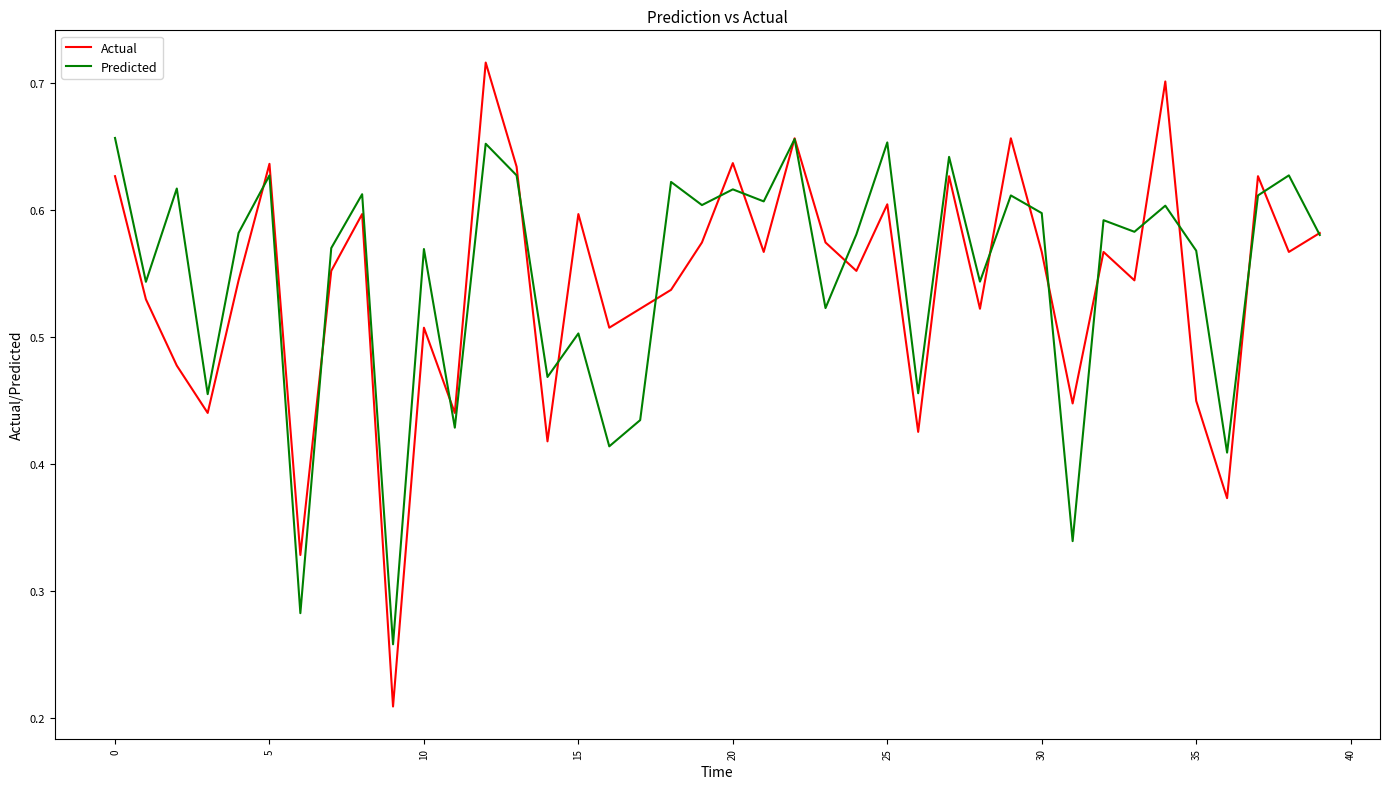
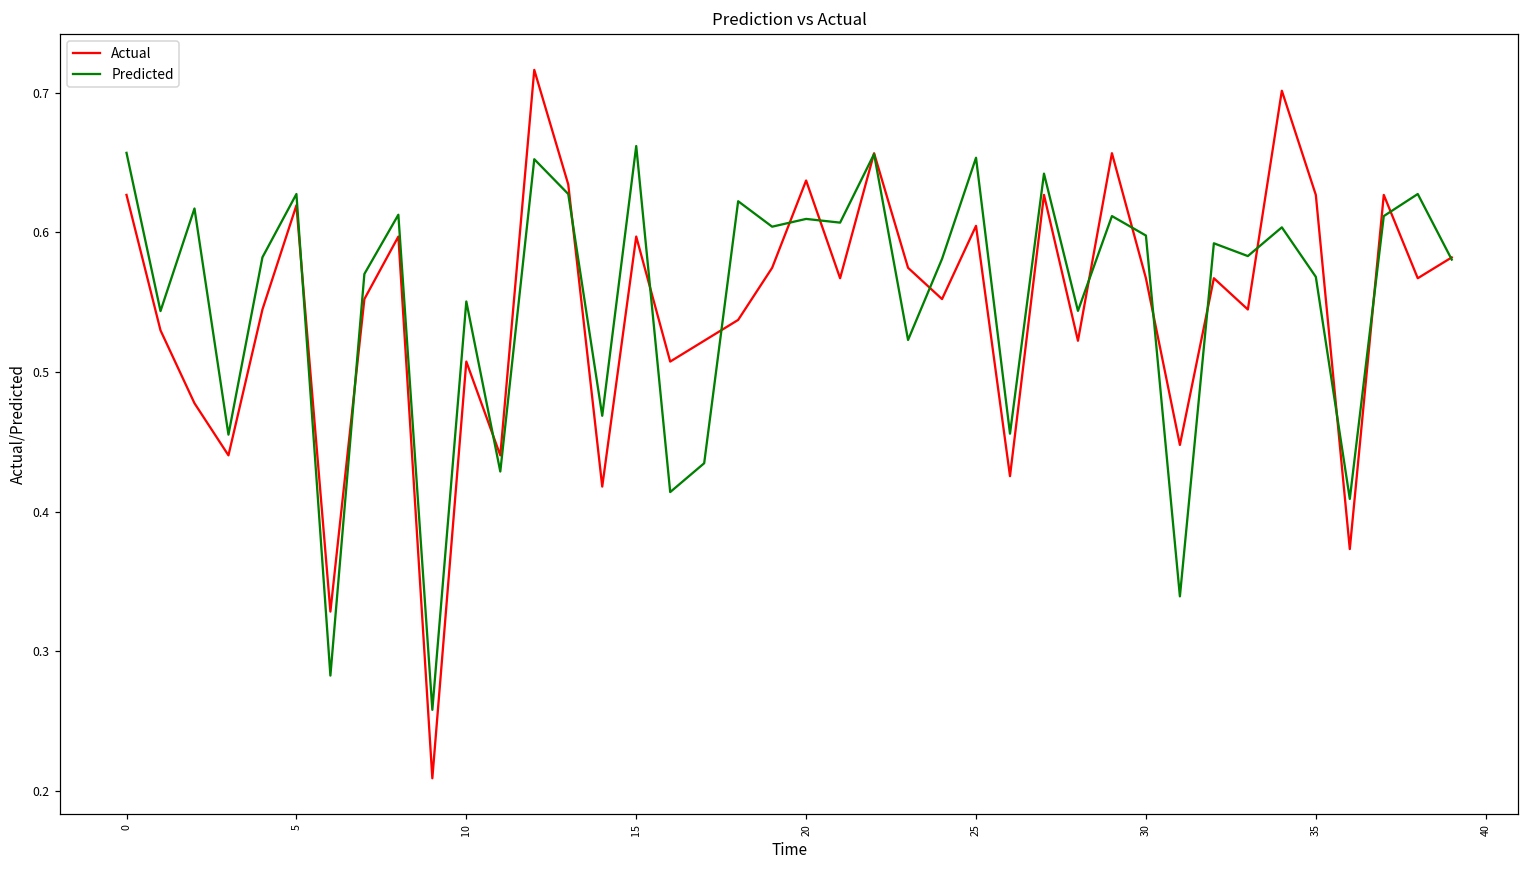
  {
    "Actual": {
      "0": 0.627,
-     "5": 0.637,
+     "5": 0.619,
      "10": 0.507,
      "15": 0.597,
      "20": 0.637,
      "25": 0.605,
      "30": 0.567,
-     "35": 0.450
+     "35": 0.627
    },
    "Predicted": {
      "0": 0.657,
      "5": 0.627,
-     "10": 0.569,
-     "15": 0.503,
-     "20": 0.616,
+     "10": 0.551,
+     "15": 0.662,
+     "20": 0.610,
      "25": 0.653,
      "30": 0.598,
      "35": 0.568
    }
  }
